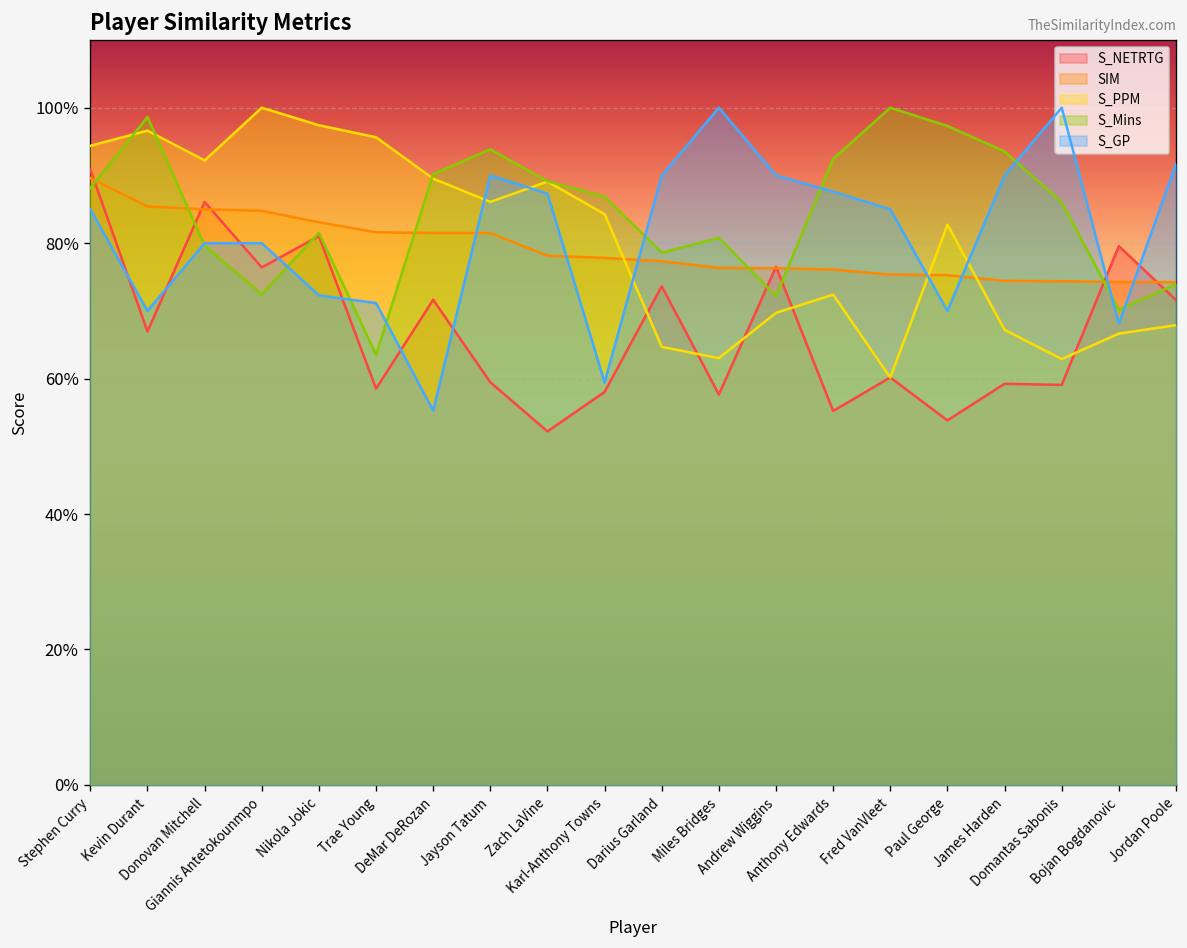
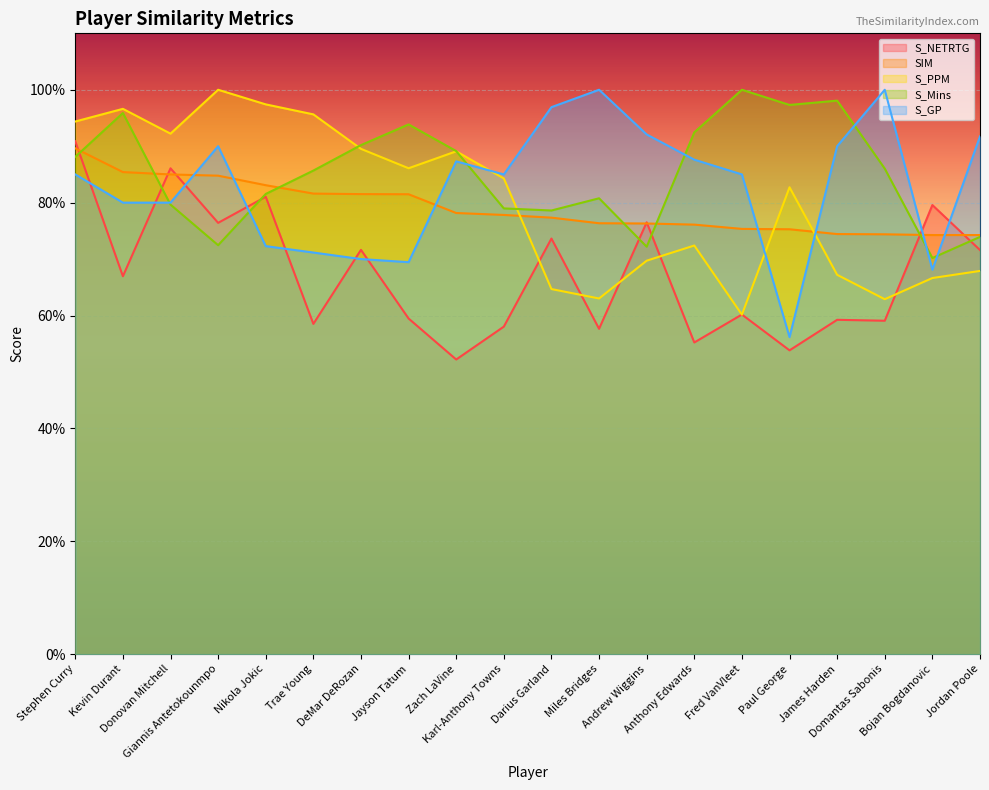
  {
    "S_Mins": {
      "Stephen Curry": "88%",
-     "Kevin Durant": "99%",
+     "Kevin Durant": "96%",
      "Giannis Antetokounmpo": "72%",
      "Nikola Jokic": "82%",
-     "Trae Young": "64%",
+     "Trae Young": "86%",
      "DeMar DeRozan": "90%",
      "Jayson Tatum": "94%",
-     "Karl-Anthony Towns": "87%",
+     "Karl-Anthony Towns": "79%",
      "Darius Garland": "79%",
      "Miles Bridges": "81%",
      "Andrew Wiggins": "72%",
      "Anthony Edwards": "92%",
      "Fred VanVleet": "100%",
      "Paul George": "97%",
-     "James Harden": "94%",
+     "James Harden": "98%",
      "Domantas Sabonis": "86%",
      "Bojan Bogdanovic": "70%"
    },
    "S_GP": {
      "Stephen Curry": "85%",
-     "Kevin Durant": "70%",
-     "Giannis Antetokounmpo": "80%",
+     "Kevin Durant": "80%",
+     "Giannis Antetokounmpo": "90%",
      "Nikola Jokic": "72%",
      "Trae Young": "71%",
-     "DeMar DeRozan": "55%",
-     "Jayson Tatum": "90%",
+     "DeMar DeRozan": "70%",
+     "Jayson Tatum": "69%",
      "Zach LaVine": "87%",
-     "Karl-Anthony Towns": "59%",
-     "Darius Garland": "90%",
+     "Karl-Anthony Towns": "85%",
+     "Darius Garland": "97%",
      "Miles Bridges": "100%",
-     "Andrew Wiggins": "90%",
+     "Andrew Wiggins": "92%",
      "Anthony Edwards": "88%",
      "Fred VanVleet": "85%",
-     "Paul George": "70%",
+     "Paul George": "56%",
      "James Harden": "90%",
      "Bojan Bogdanovic": "68%",
      "Jordan Poole": "92%"
    }
  }
